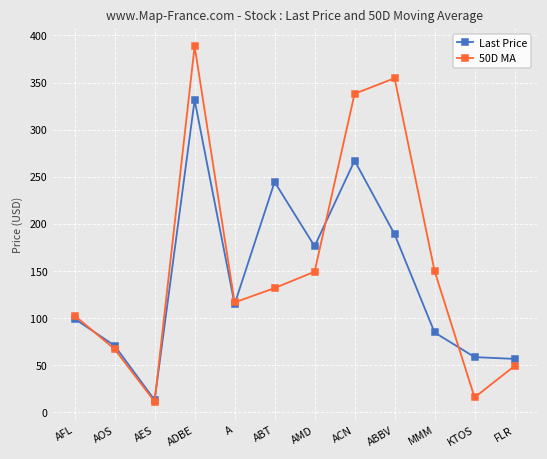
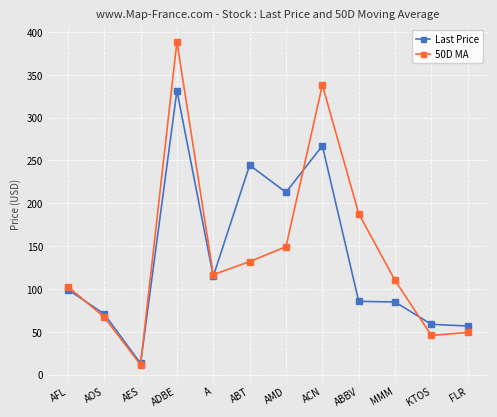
  {
    "Last Price": {
      "AFL": 100,
      "AOS": 70,
      "ADBE": 330,
      "ABT": 240,
-     "AMD": 180,
+     "AMD": 210,
      "ACN": 270,
-     "ABBV": 190,
+     "ABBV": 90,
      "MMM": 80,
      "KTOS": 60,
      "FLR": 60
    },
    "50D MA": {
      "AFL": 100,
      "AOS": 70,
      "ADBE": 390,
      "ABT": 130,
      "AMD": 150,
      "ACN": 340,
-     "ABBV": 350,
-     "MMM": 150,
-     "KTOS": 20,
+     "ABBV": 190,
+     "MMM": 110,
+     "KTOS": 50,
      "FLR": 50
    }
  }
